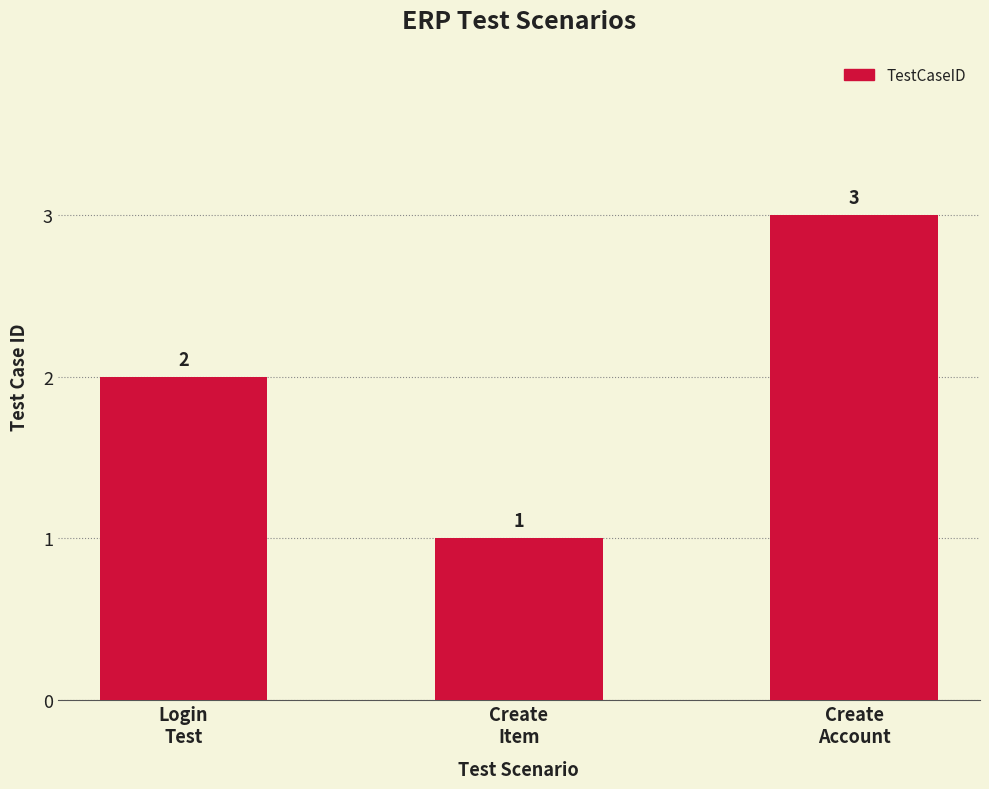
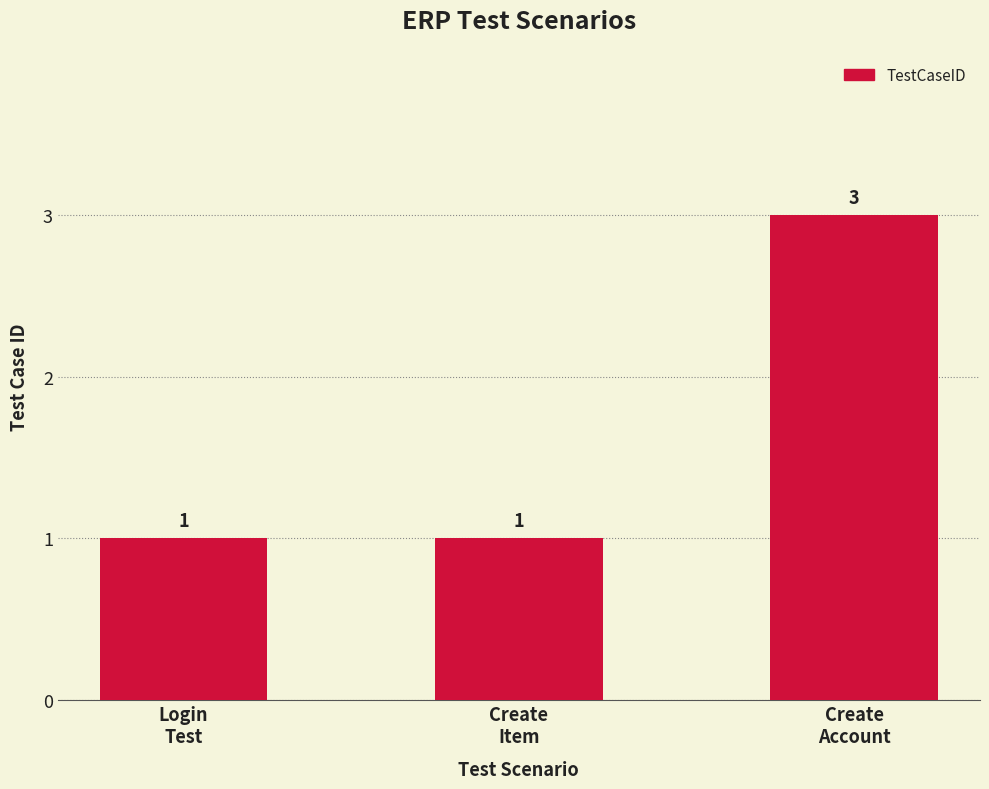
  {
-   "Login Test": 2,
+   "Login Test": 1,
    "Create Item": 1,
    "Create Account": 3
  }
